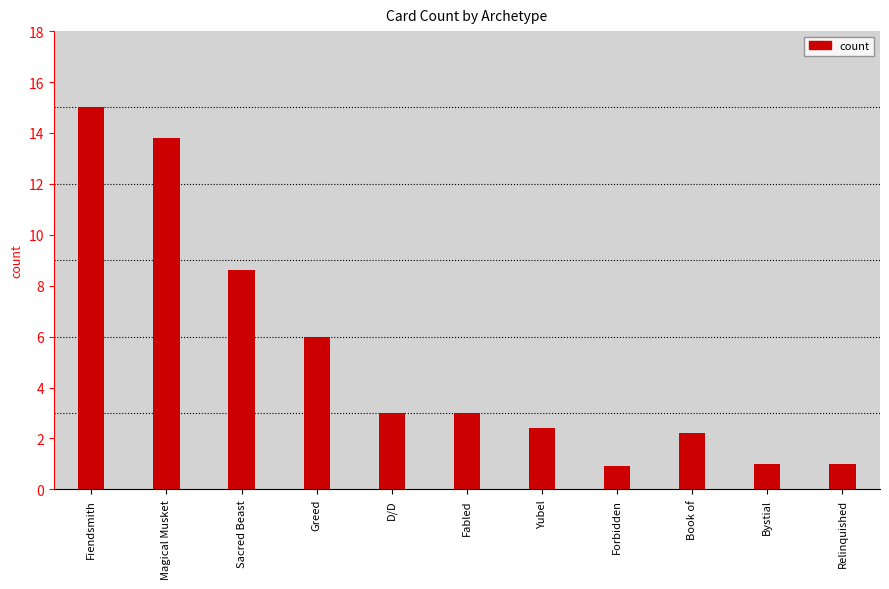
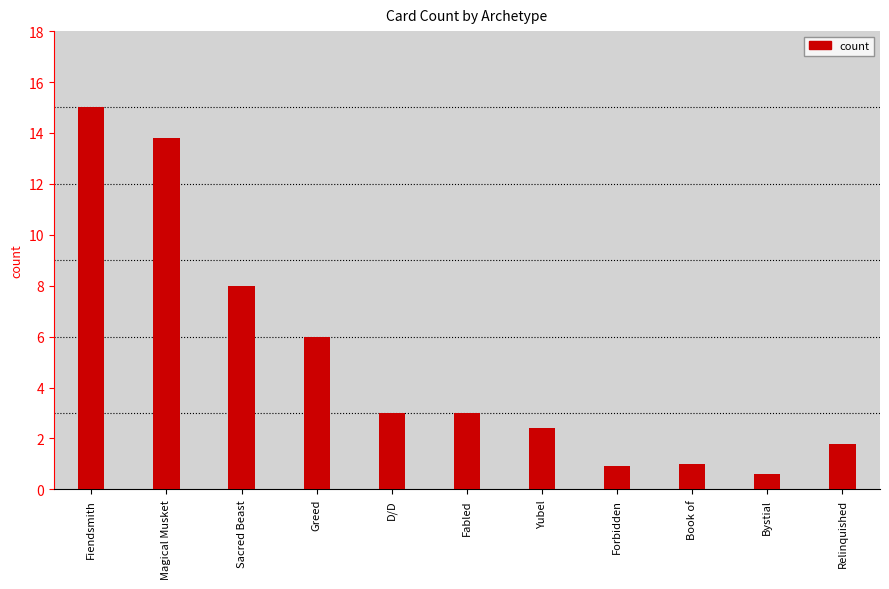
  {
    "Fiendsmith": 15.0,
    "Magical Musket": 13.8,
-   "Sacred Beast": 8.6,
+   "Sacred Beast": 8.0,
    "Greed": 6.0,
    "D/D": 3.0,
    "Fabled": 3.0,
    "Yubel": 2.4,
    "Forbidden": 0.9,
-   "Book of": 2.2,
-   "Bystial": 1.0,
-   "Relinquished": 1.0
+   "Book of": 1.0,
+   "Bystial": 0.6,
+   "Relinquished": 1.8
  }
